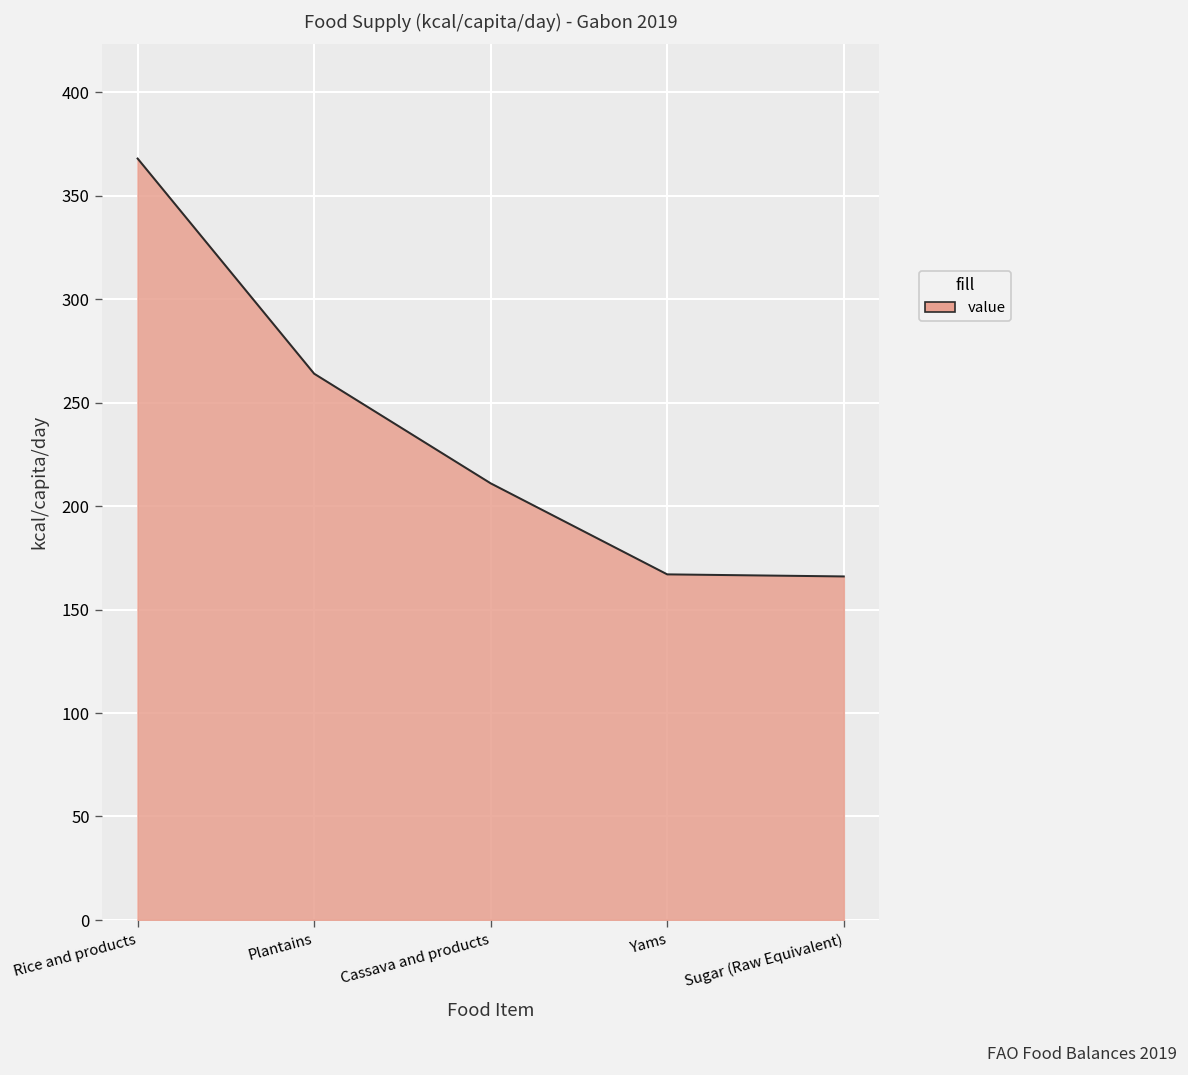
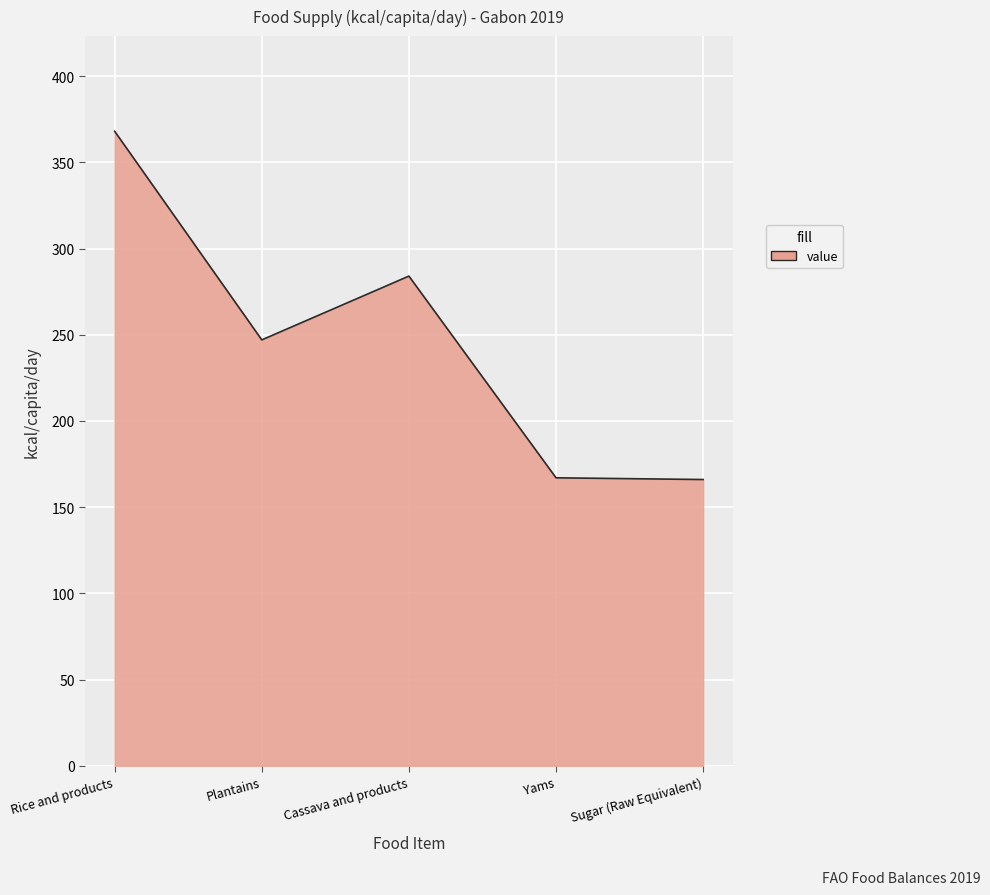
  {
    "Rice and products": 368,
-   "Plantains": 264,
-   "Cassava and products": 211,
+   "Plantains": 247,
+   "Cassava and products": 284,
    "Yams": 167,
    "Sugar (Raw Equivalent)": 166
  }
